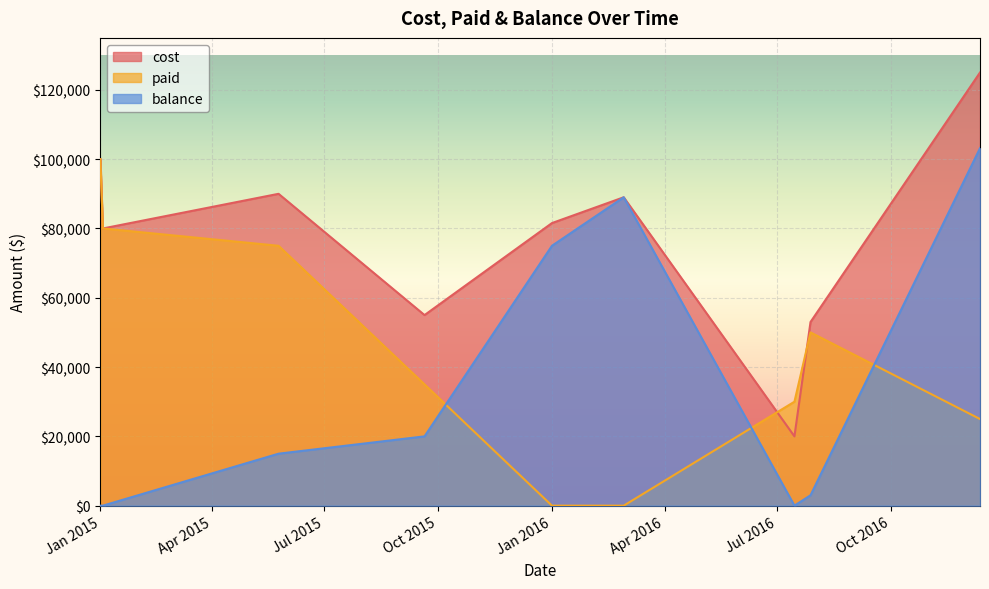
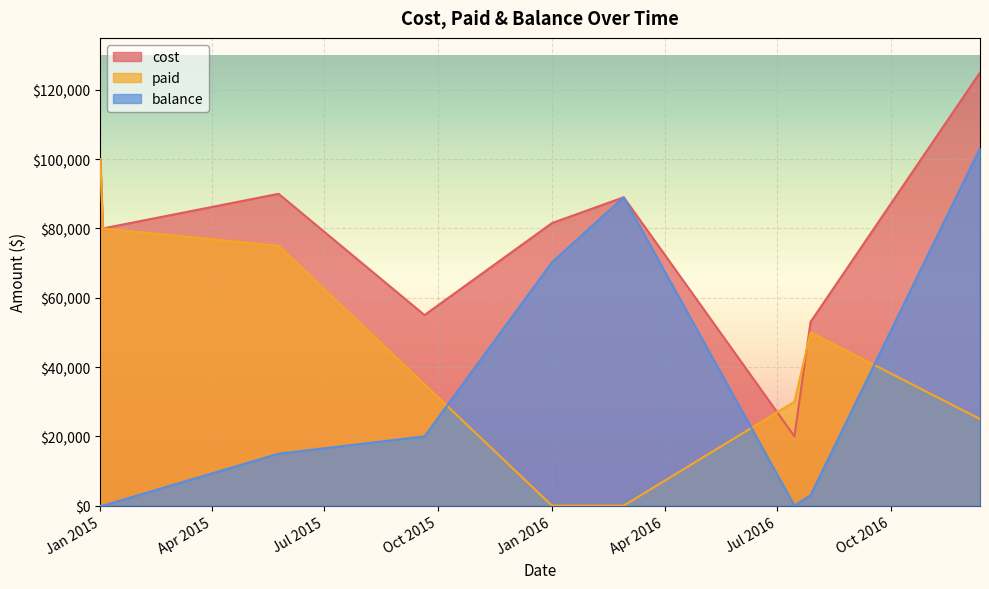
  {
    "cost": {
      "Jan 2016": "$82,000"
    },
    "paid": {
      "Jan 2016": "$0"
    },
    "balance": {
      "Jan 2015": "$0",
-     "Jan 2016": "$75,000"
+     "Jan 2016": "$70,000"
    }
  }
